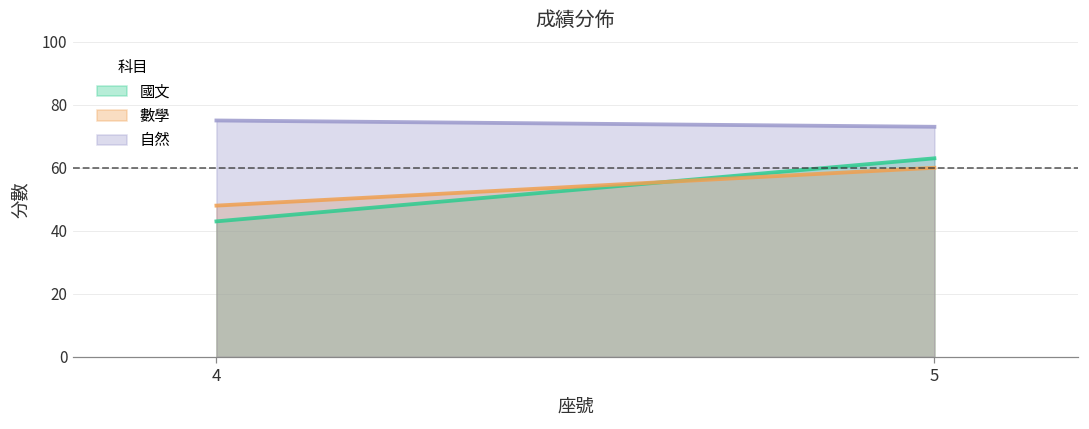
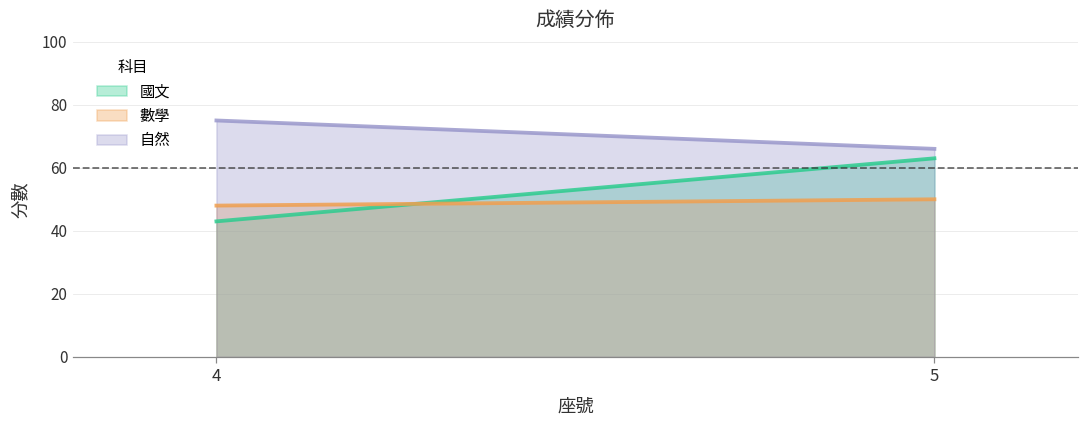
  {
    "國文": {
      "4": 43,
      "5": 63
    },
    "數學": {
      "4": 48,
-     "5": 60
+     "5": 50
    },
    "自然": {
      "4": 75,
-     "5": 73
+     "5": 66
    }
  }
